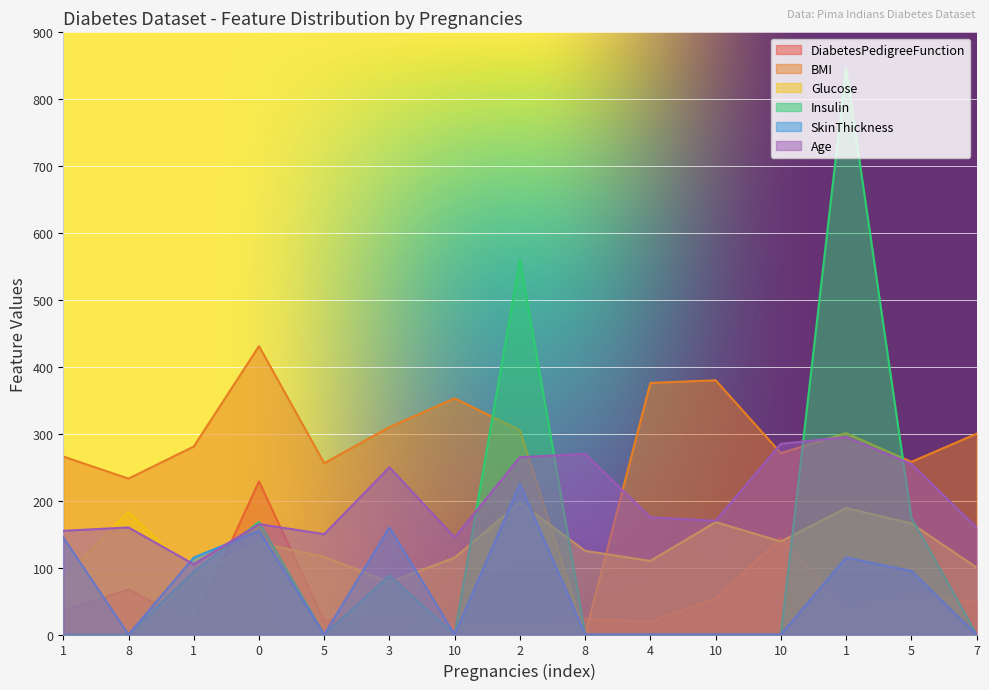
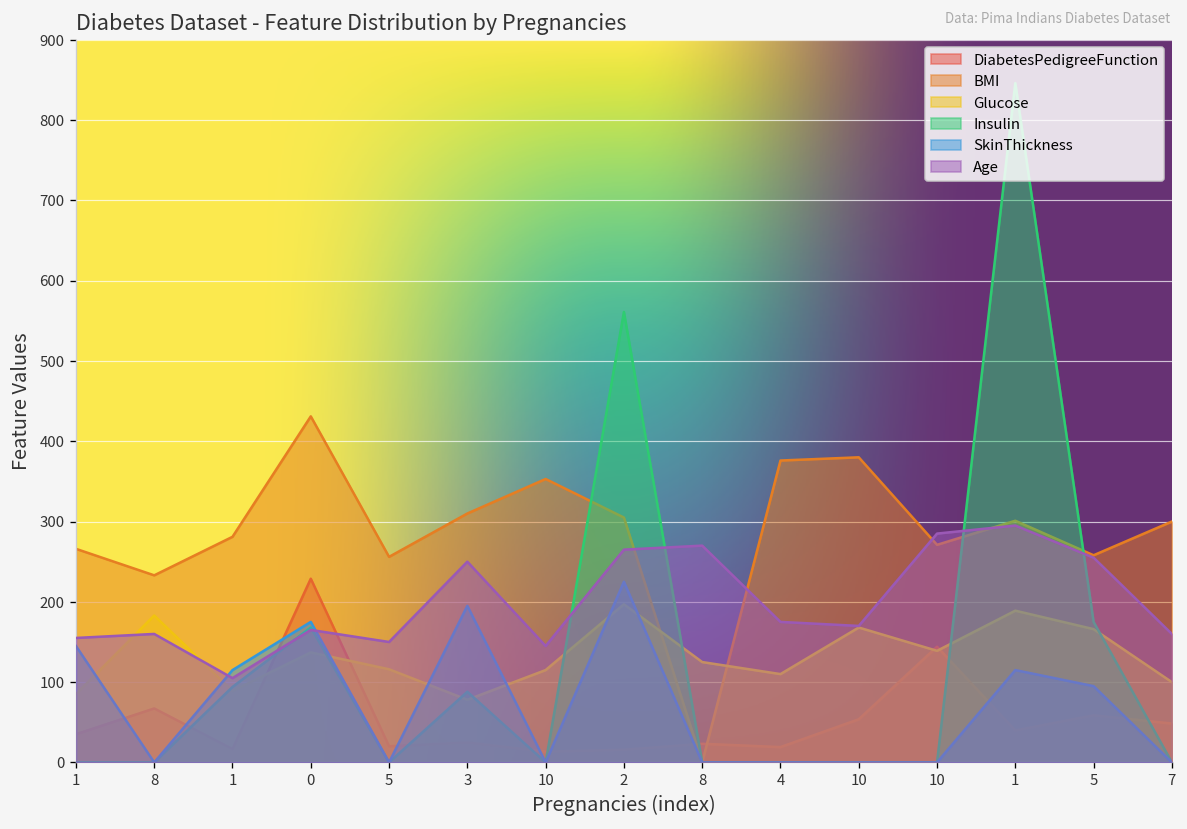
  {
    "Insulin": {
      "3": 90,
      "2": 560
    },
    "SkinThickness": {
-     "0": 160,
-     "3": 160,
+     "0": 180,
+     "3": 200,
      "2": 230
    },
    "Age": {
      "3": 250,
      "2": 270,
      "4": 180,
      "7": 160
    }
  }
